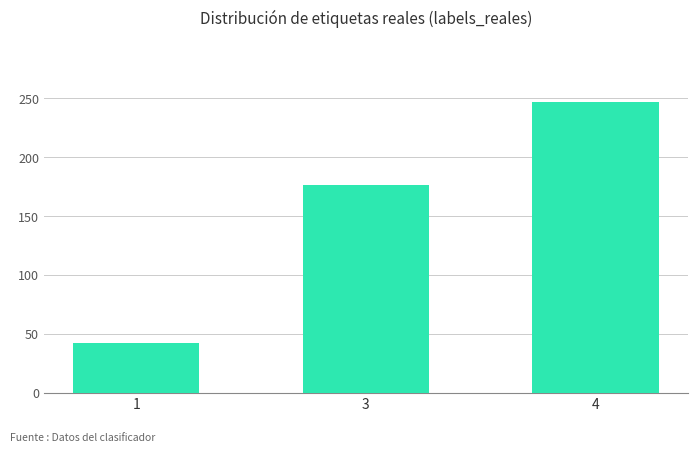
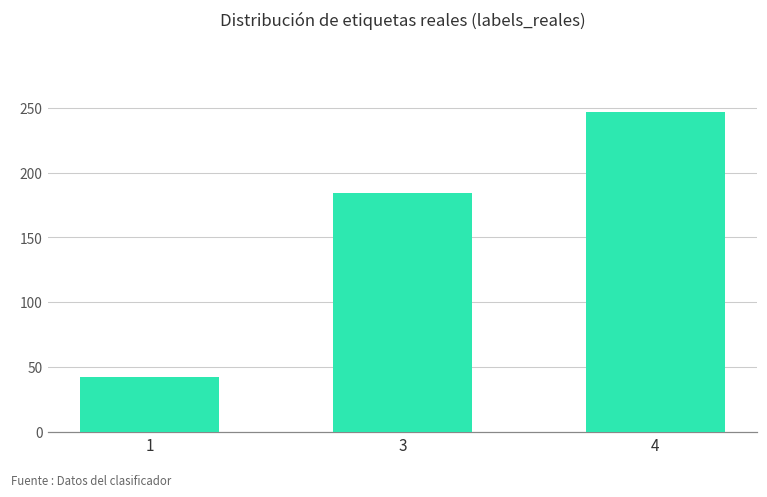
  {
    "1": 42,
-   "3": 176,
+   "3": 184,
    "4": 247
  }
